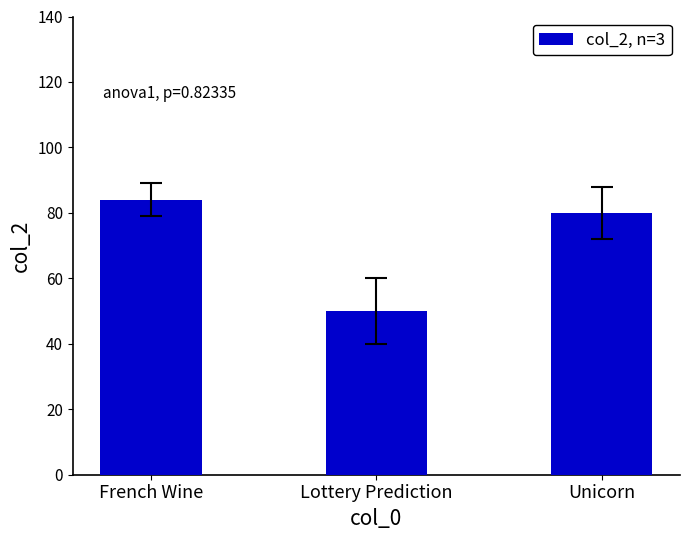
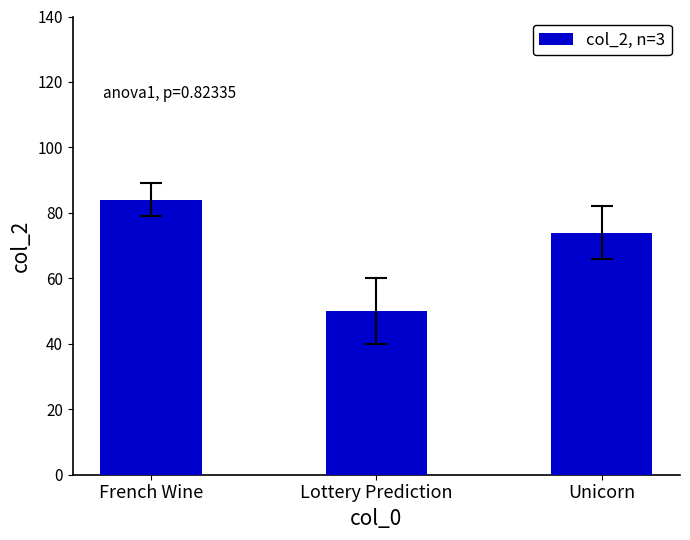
  {
    "col_2, n=3": {
      "French Wine": 84,
      "Lottery Prediction": 50,
-     "Unicorn": 80
+     "Unicorn": 74
    }
  }
